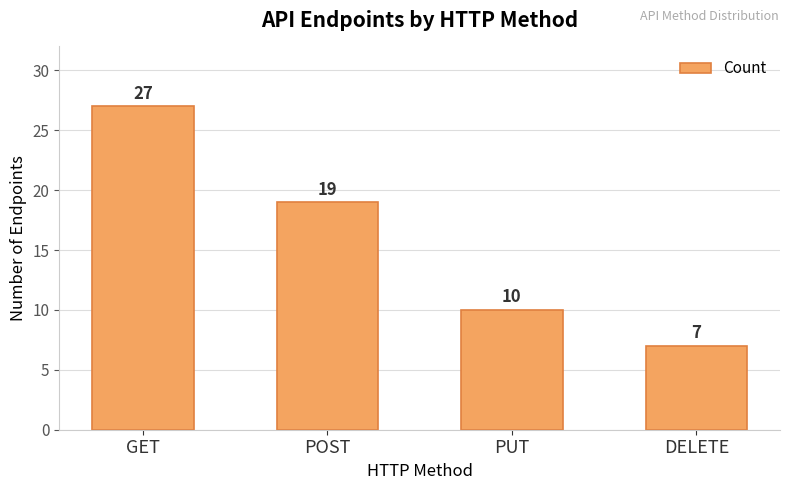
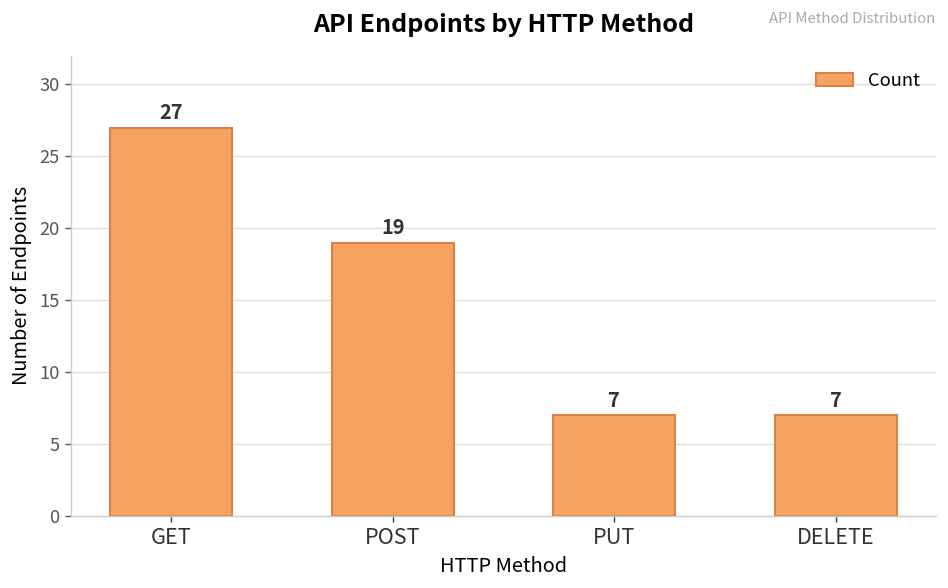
  {
    "GET": 27,
    "POST": 19,
-   "PUT": 10,
+   "PUT": 7,
    "DELETE": 7
  }
